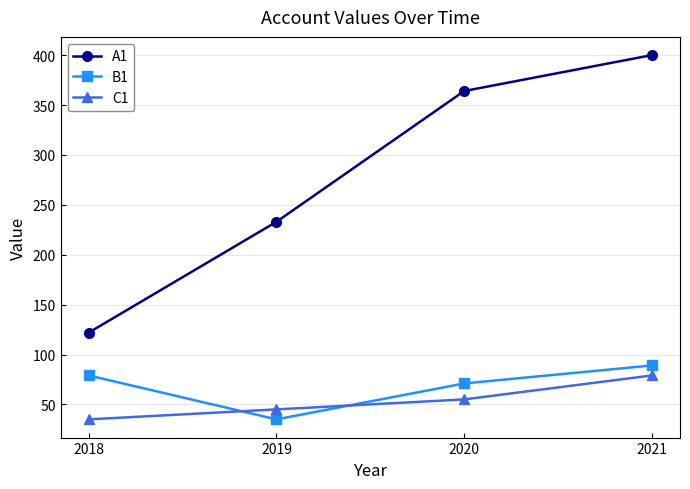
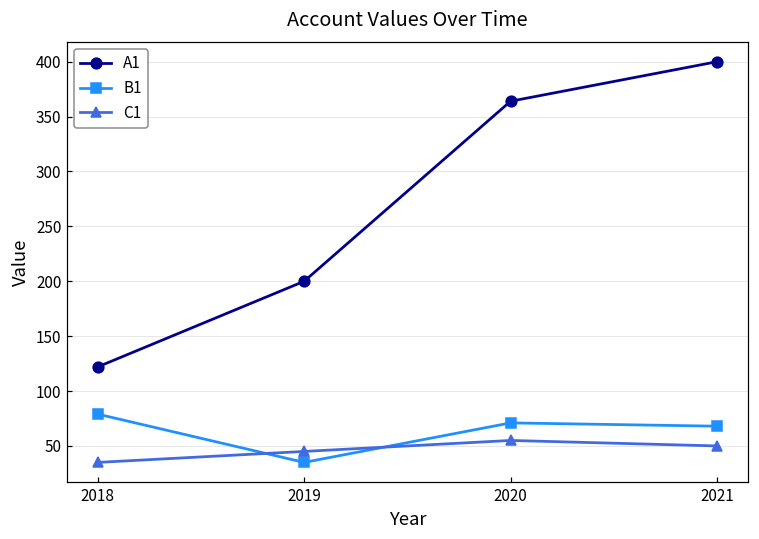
  {
    "A1": {
      "2018": 120,
-     "2019": 230,
+     "2019": 200,
      "2020": 360,
      "2021": 400
    },
    "B1": {
      "2018": 80,
      "2019": 40,
      "2020": 70,
-     "2021": 90
+     "2021": 70
    },
    "C1": {
      "2018": 40,
      "2019": 50,
      "2020": 60,
-     "2021": 80
+     "2021": 50
    }
  }
